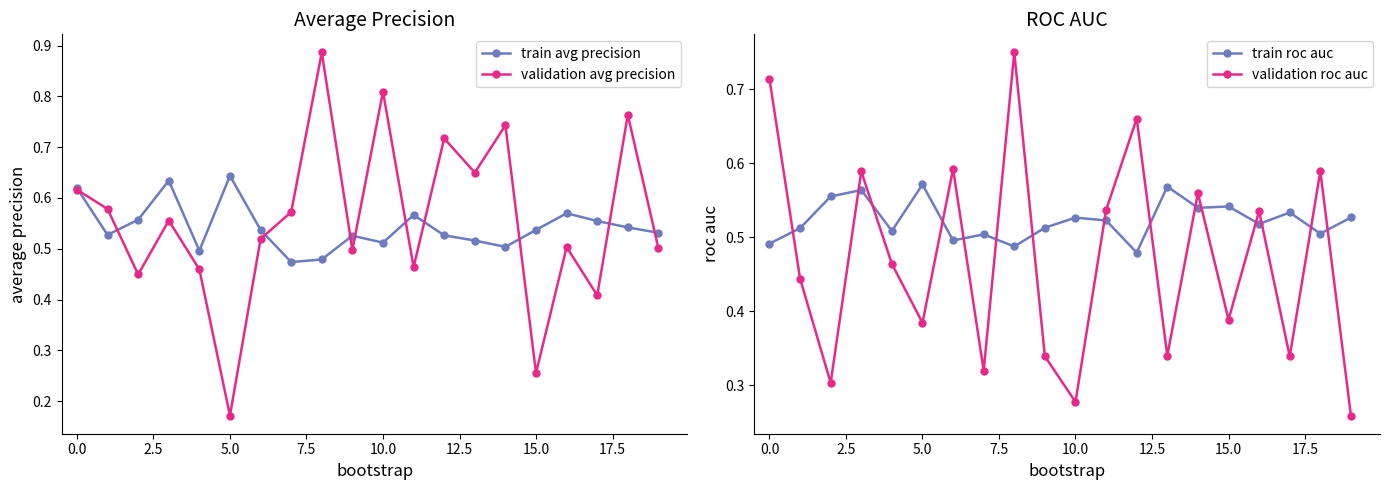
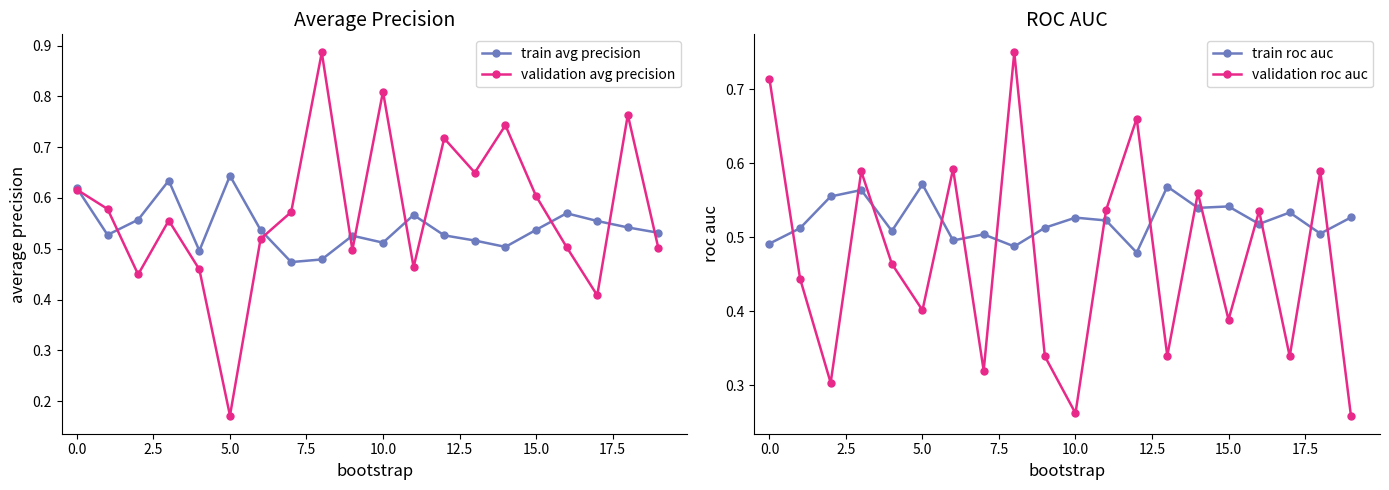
  {
    "Average Precision": {
      "train avg precision": {
        "5.0": 0.64,
        "10.0": 0.51,
        "15.0": 0.54
      },
      "validation avg precision": {
        "5.0": 0.17,
        "10.0": 0.81,
-       "15.0": 0.26
+       "15.0": 0.60
      }
    },
    "ROC AUC": {
      "train roc auc": {
        "0.0": 0.49,
        "5.0": 0.57,
        "10.0": 0.53,
        "15.0": 0.54
      },
      "validation roc auc": {
        "0.0": 0.71,
-       "5.0": 0.38,
-       "10.0": 0.28,
+       "5.0": 0.40,
+       "10.0": 0.26,
        "15.0": 0.39
      }
    }
  }
